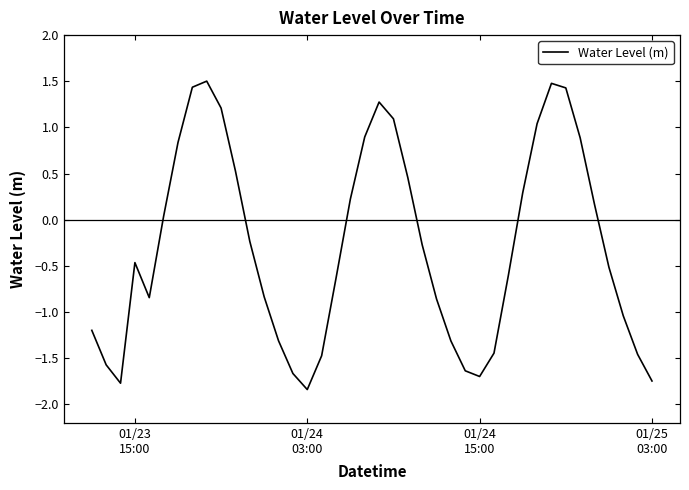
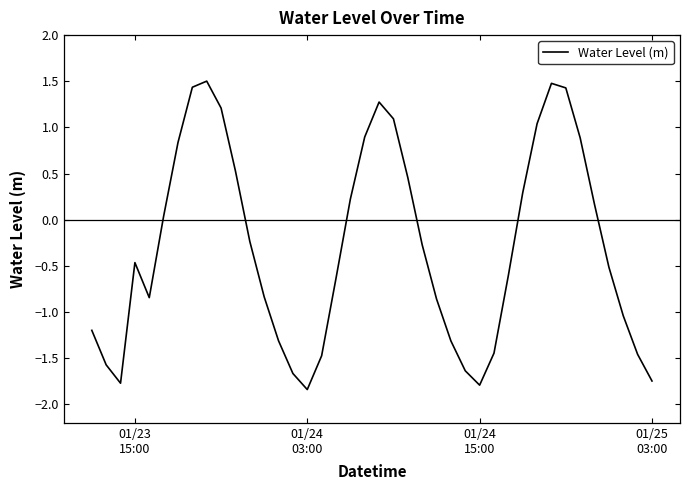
  {
    "01/23 15:00": -0.5,
    "01/24 03:00": -1.8,
-   "01/24 15:00": -1.7,
+   "01/24 15:00": -1.8,
    "01/25 03:00": -1.7
  }
